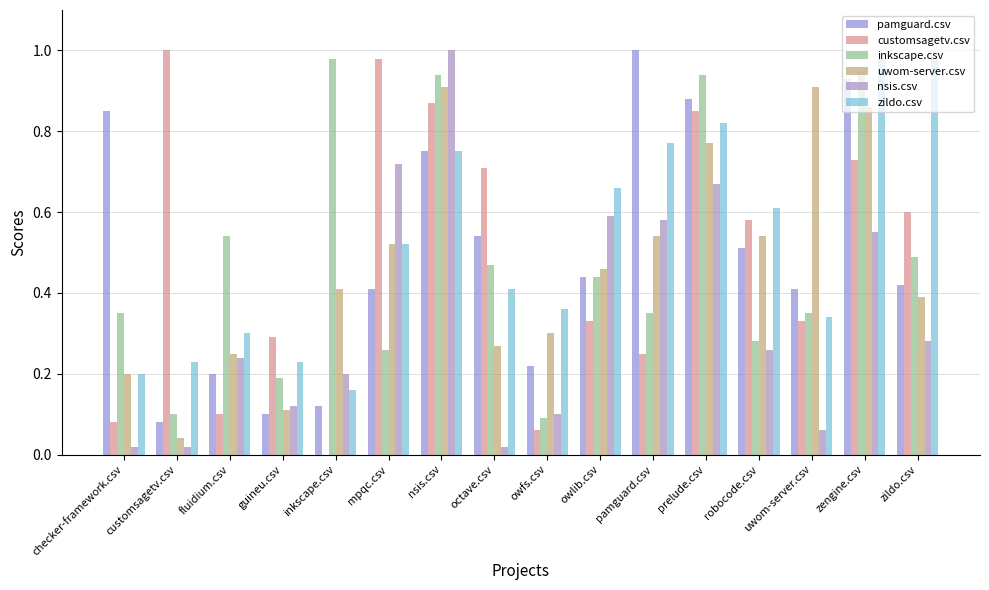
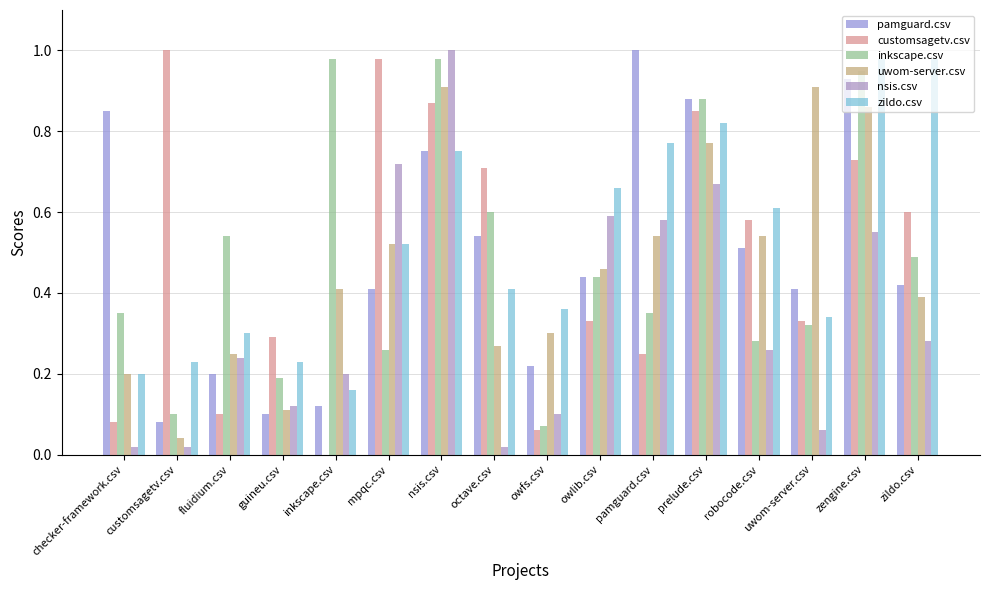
  {
    "inkscape.csv": {
      "checker-framework.csv": 0.35,
      "customsagetv.csv": 0.10,
      "fluidium.csv": 0.54,
      "guineu.csv": 0.19,
      "inkscape.csv": 0.98,
      "mpqc.csv": 0.26,
-     "nsis.csv": 0.94,
-     "octave.csv": 0.47,
-     "owfs.csv": 0.09,
+     "nsis.csv": 0.98,
+     "octave.csv": 0.60,
+     "owfs.csv": 0.07,
      "owlib.csv": 0.44,
      "pamguard.csv": 0.35,
-     "prelude.csv": 0.94,
+     "prelude.csv": 0.88,
      "robocode.csv": 0.28,
-     "uwom-server.csv": 0.35,
+     "uwom-server.csv": 0.32,
      "zildo.csv": 0.49
    }
  }
